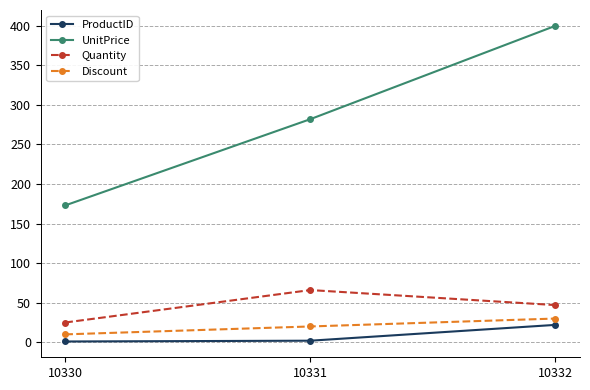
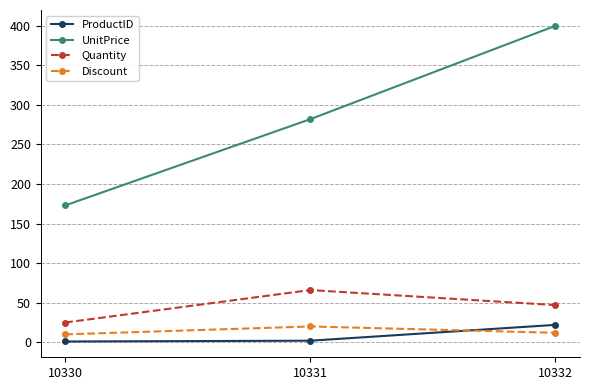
  {
    "ProductID": {
      "10330": 0,
      "10331": 0,
      "10332": 20
    },
    "UnitPrice": {
      "10330": 170,
      "10331": 280,
      "10332": 400
    },
    "Quantity": {
      "10330": 30,
      "10331": 70,
      "10332": 50
    },
    "Discount": {
      "10330": 10,
      "10331": 20,
-     "10332": 30
+     "10332": 10
    }
  }
